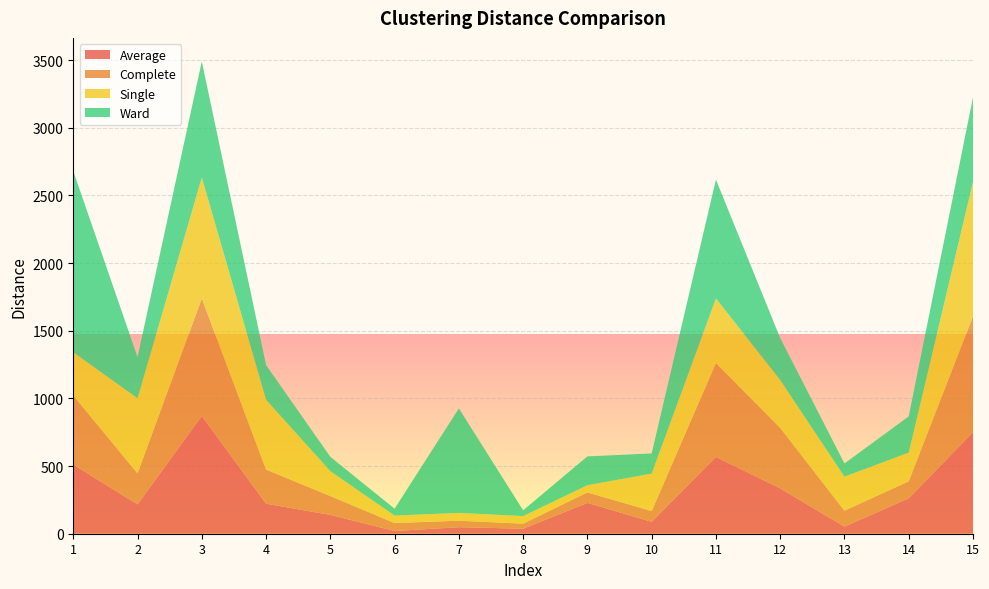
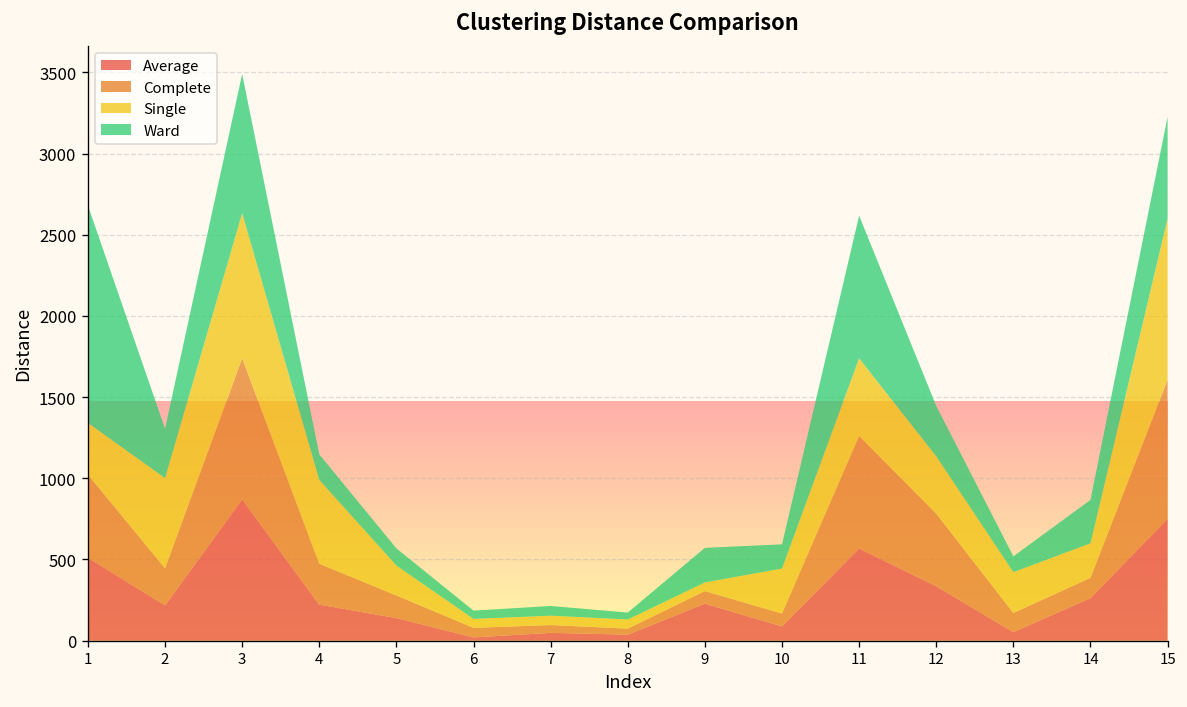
  {
    "Single": {
      "1": 320,
      "2": 560,
      "3": 890,
      "4": 520,
      "5": 180,
      "6": 60,
      "7": 60,
      "8": 60,
      "9": 50,
      "10": 280,
      "11": 480,
      "12": 350,
      "13": 250,
      "14": 210,
      "15": 990
    },
    "Ward": {
      "1": 1340,
      "2": 300,
      "3": 860,
-     "4": 260,
+     "4": 160,
      "5": 110,
      "6": 50,
-     "7": 770,
+     "7": 60,
      "8": 40,
      "9": 210,
      "10": 150,
      "11": 880,
      "12": 310,
      "13": 100,
      "14": 270,
      "15": 630
    }
  }
